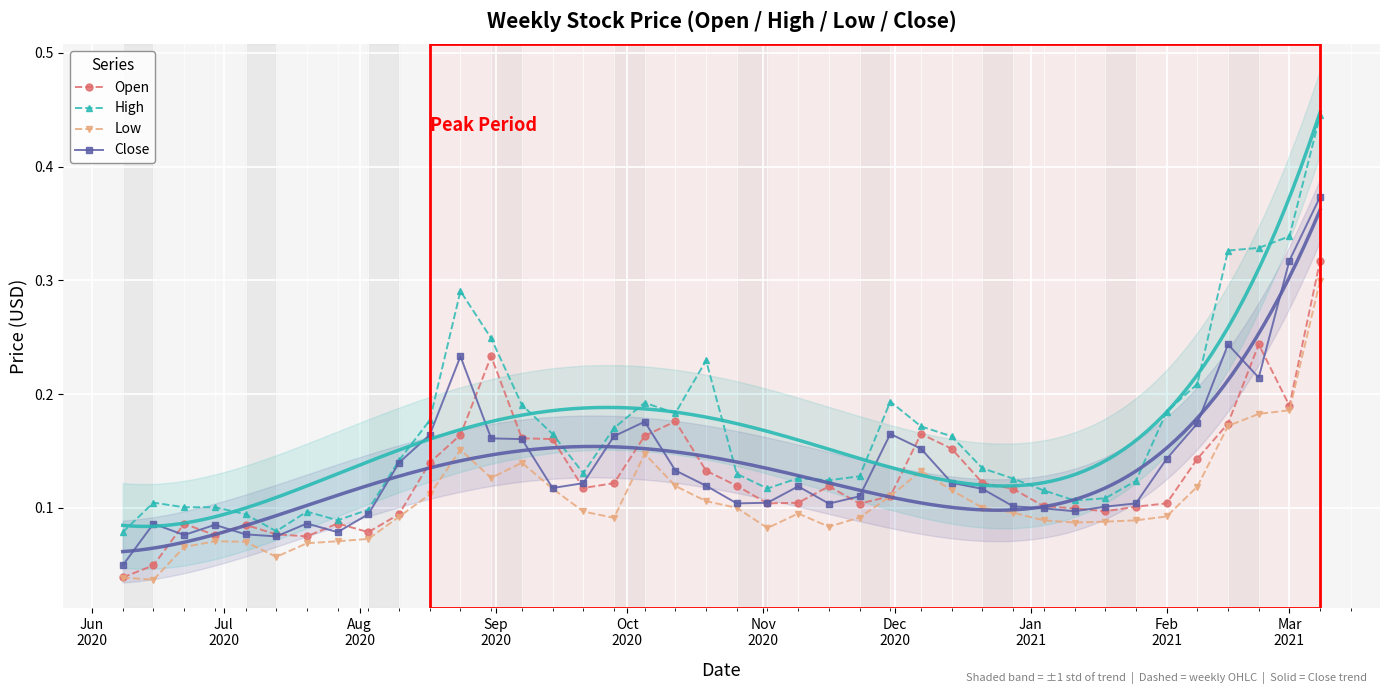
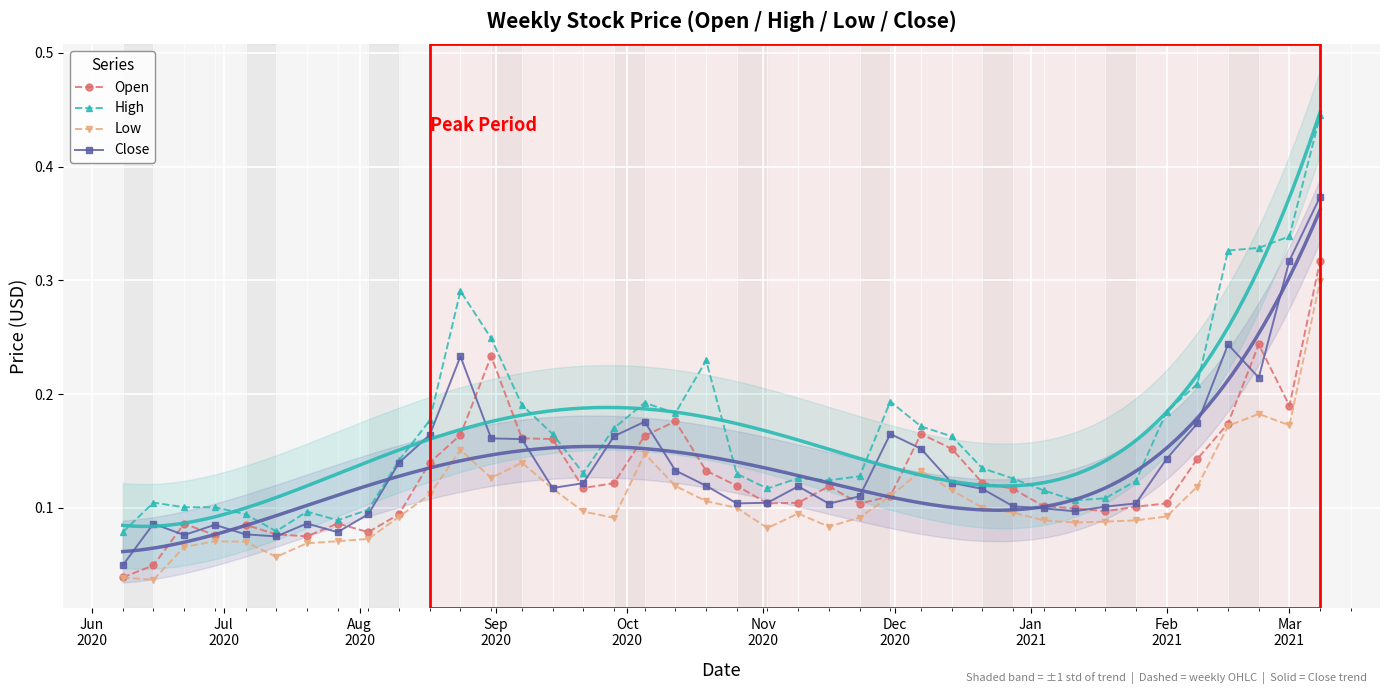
  {
    "Open": {
      "Feb 2021": 0.104,
      "Mar 2021": 0.190
    },
    "Low": {
      "Feb 2021": 0.092,
-     "Mar 2021": 0.186
+     "Mar 2021": 0.173
    }
  }
